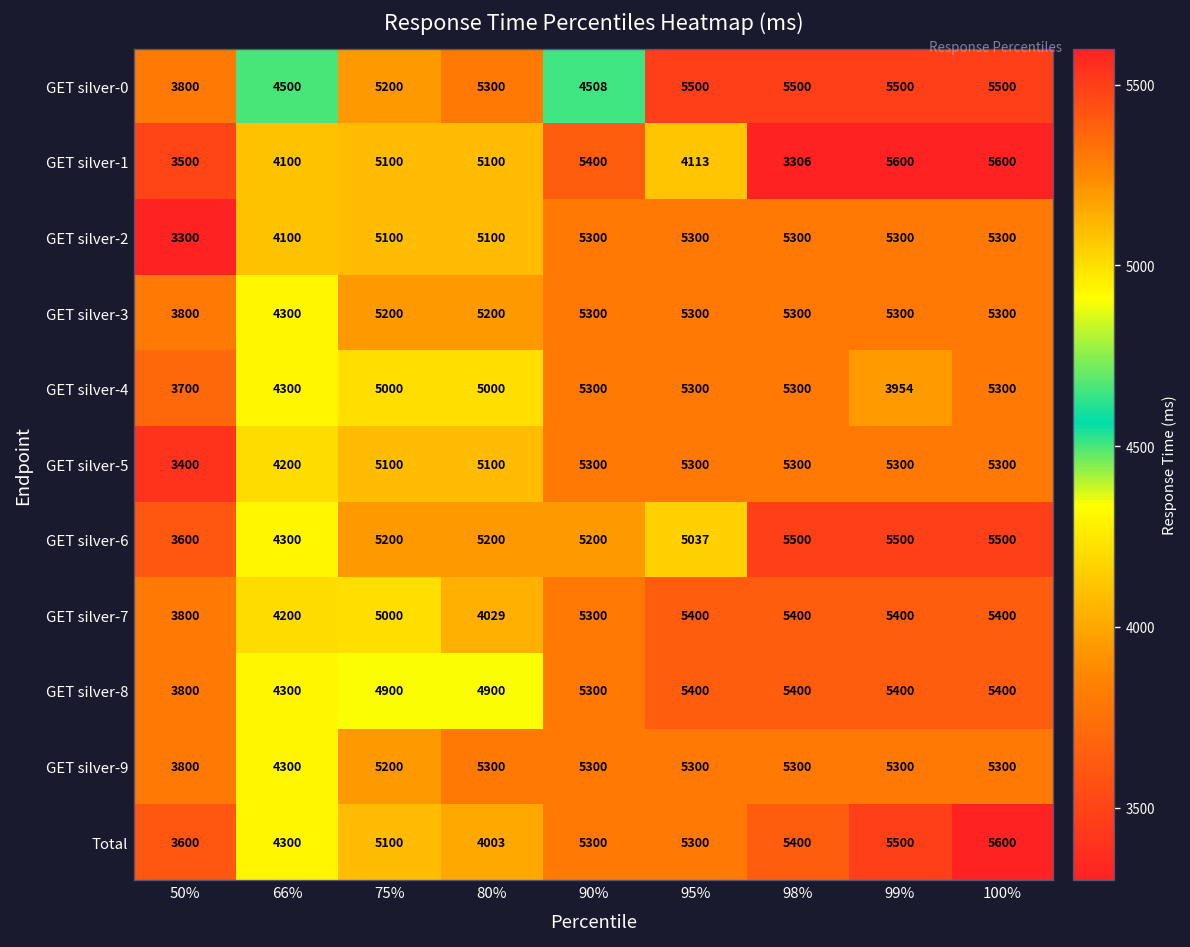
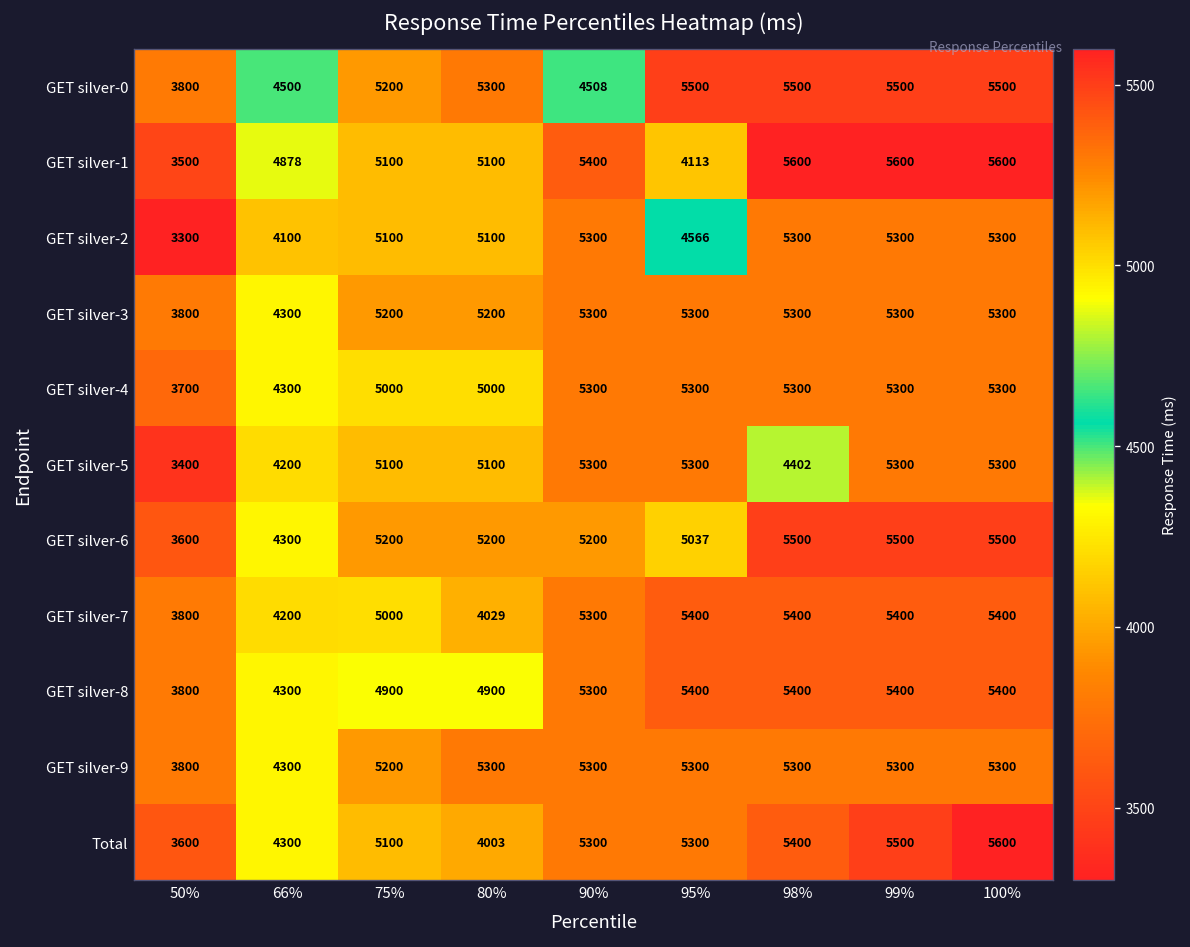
  {
    "GET silver-0": {
      "50%": 3800,
      "66%": 4500,
      "75%": 5200,
      "80%": 5300,
      "90%": 4508,
      "95%": 5500,
      "98%": 5500,
      "99%": 5500,
      "100%": 5500
    },
    "GET silver-1": {
      "50%": 3500,
-     "66%": 4100,
+     "66%": 4878,
      "75%": 5100,
      "80%": 5100,
      "90%": 5400,
      "95%": 4113,
-     "98%": 3306,
+     "98%": 5600,
      "99%": 5600,
      "100%": 5600
    },
    "GET silver-2": {
      "50%": 3300,
      "66%": 4100,
      "75%": 5100,
      "80%": 5100,
      "90%": 5300,
-     "95%": 5300,
+     "95%": 4566,
      "98%": 5300,
      "99%": 5300,
      "100%": 5300
    },
    "GET silver-3": {
      "50%": 3800,
      "66%": 4300,
      "75%": 5200,
      "80%": 5200,
      "90%": 5300,
      "95%": 5300,
      "98%": 5300,
      "99%": 5300,
      "100%": 5300
    },
    "GET silver-4": {
      "50%": 3700,
      "66%": 4300,
      "75%": 5000,
      "80%": 5000,
      "90%": 5300,
      "95%": 5300,
      "98%": 5300,
-     "99%": 3954,
+     "99%": 5300,
      "100%": 5300
    },
    "GET silver-5": {
      "50%": 3400,
      "66%": 4200,
      "75%": 5100,
      "80%": 5100,
      "90%": 5300,
      "95%": 5300,
-     "98%": 5300,
+     "98%": 4402,
      "99%": 5300,
      "100%": 5300
    },
    "GET silver-6": {
      "50%": 3600,
      "66%": 4300,
      "75%": 5200,
      "80%": 5200,
      "90%": 5200,
      "95%": 5037,
      "98%": 5500,
      "99%": 5500,
      "100%": 5500
    },
    "GET silver-7": {
      "50%": 3800,
      "66%": 4200,
      "75%": 5000,
      "80%": 4029,
      "90%": 5300,
      "95%": 5400,
      "98%": 5400,
      "99%": 5400,
      "100%": 5400
    },
    "GET silver-8": {
      "50%": 3800,
      "66%": 4300,
      "75%": 4900,
      "80%": 4900,
      "90%": 5300,
      "95%": 5400,
      "98%": 5400,
      "99%": 5400,
      "100%": 5400
    },
    "GET silver-9": {
      "50%": 3800,
      "66%": 4300,
      "75%": 5200,
      "80%": 5300,
      "90%": 5300,
      "95%": 5300,
      "98%": 5300,
      "99%": 5300,
      "100%": 5300
    },
    "Total": {
      "50%": 3600,
      "66%": 4300,
      "75%": 5100,
      "80%": 4003,
      "90%": 5300,
      "95%": 5300,
      "98%": 5400,
      "99%": 5500,
      "100%": 5600
    }
  }
